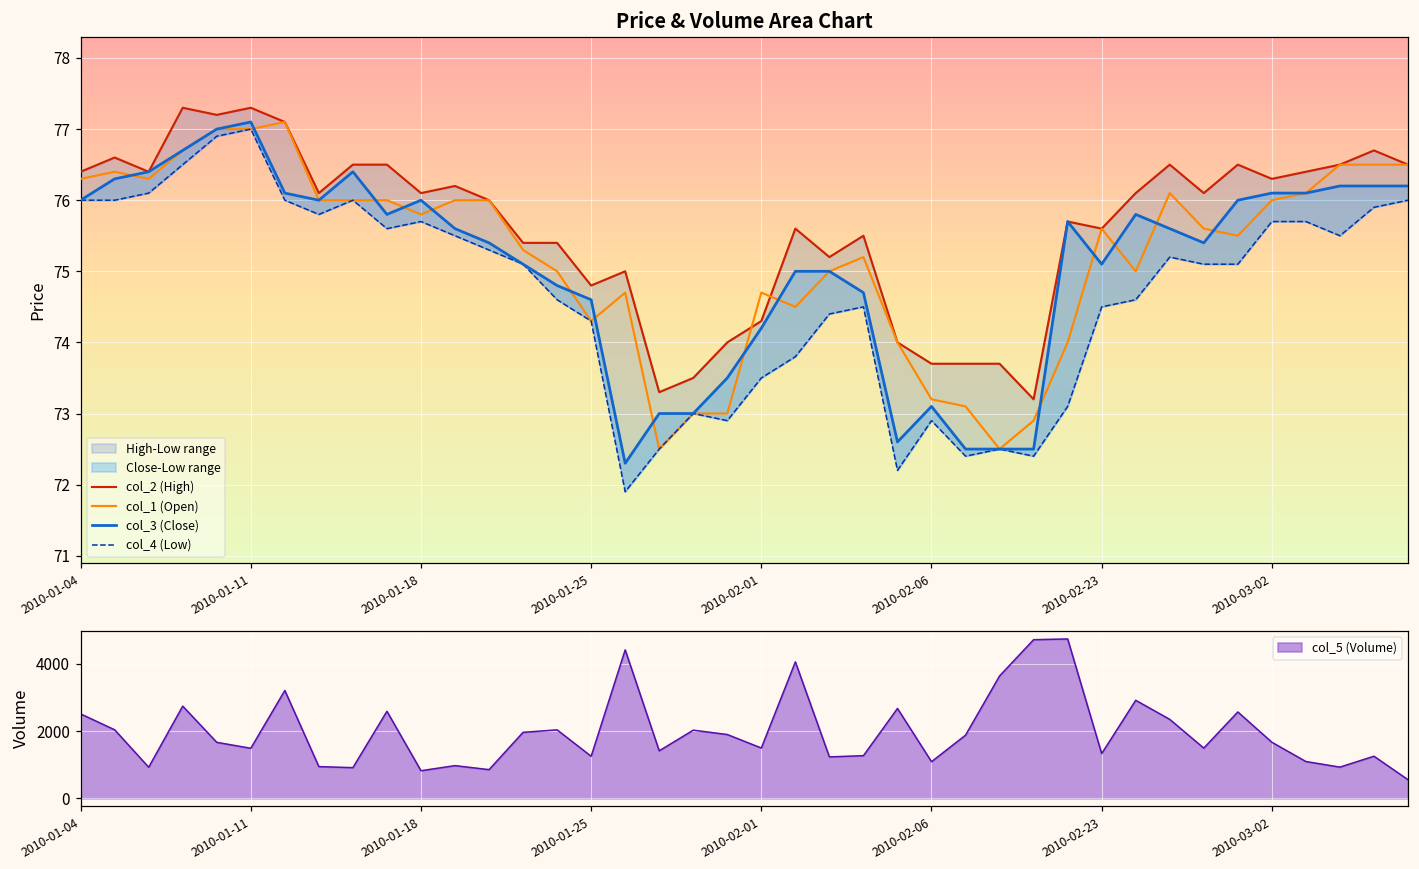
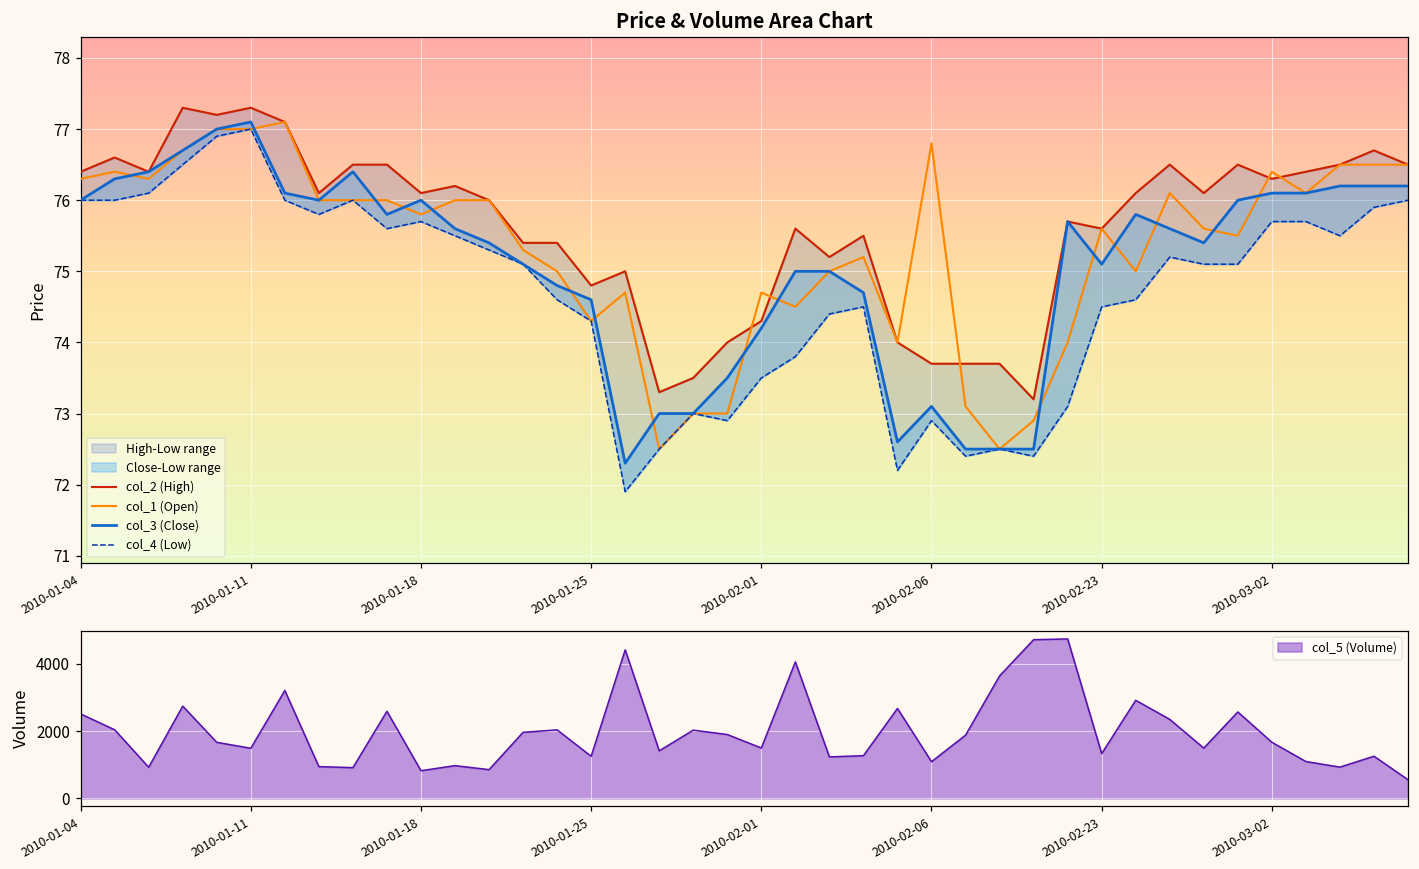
  {
    "Price & Volume Area Chart": {
      "col_1 (Open)": {
        "2010-01-04": 76.3,
        "2010-01-18": 75.8,
        "2010-02-01": 74.7,
-       "2010-02-06": 73.2,
-       "2010-03-02": 76.0
+       "2010-02-06": 76.8,
+       "2010-03-02": 76.4
      }
    }
  }
